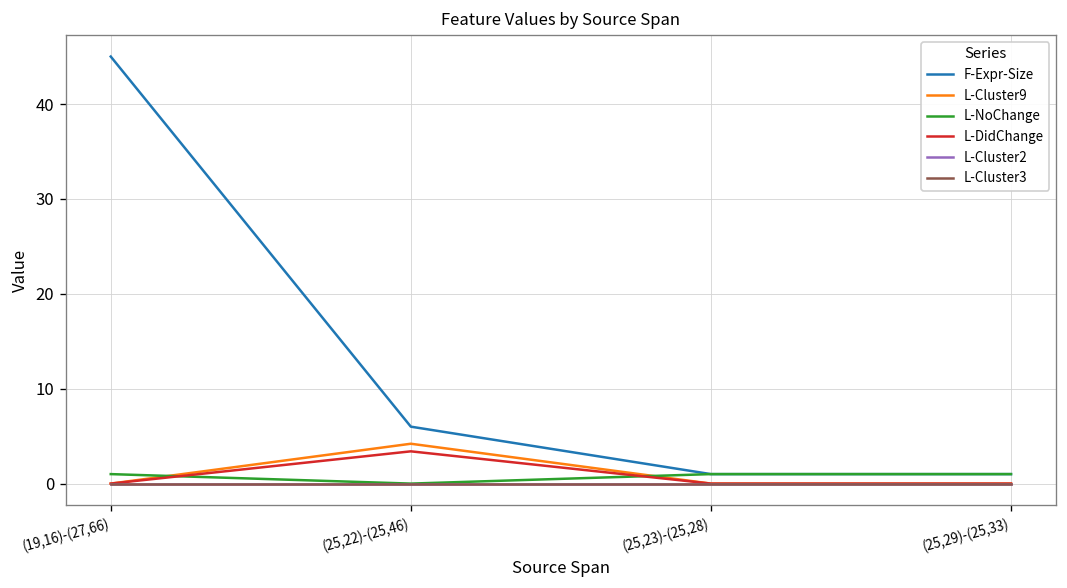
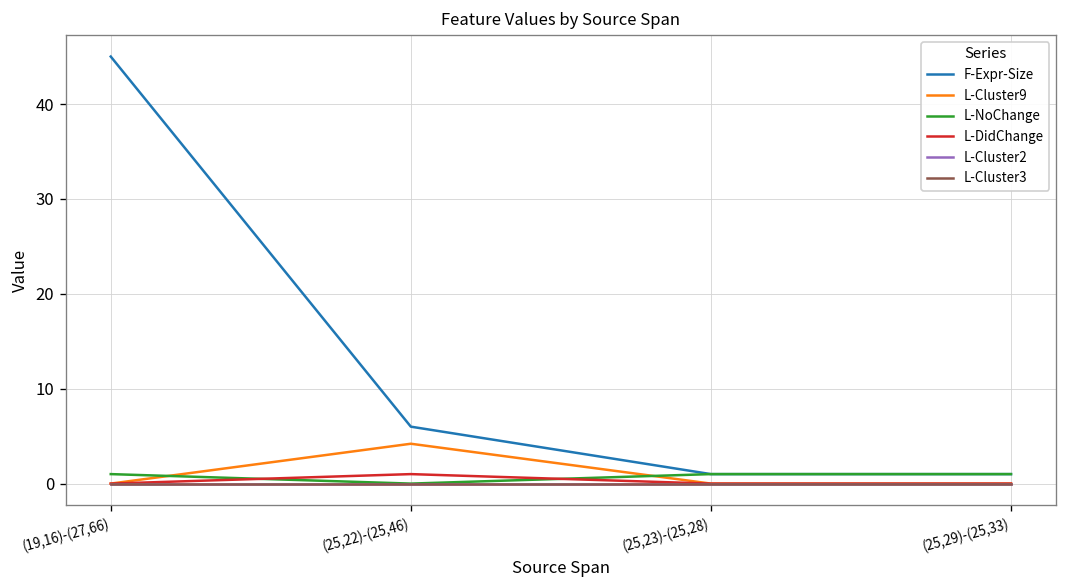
  {
    "F-Expr-Size": {
      "(19,16)-(27,66)": 45,
      "(25,22)-(25,46)": 6
    },
    "L-Cluster9": {
      "(25,22)-(25,46)": 4
    },
    "L-NoChange": {
      "(19,16)-(27,66)": 1
    },
    "L-DidChange": {
-     "(25,22)-(25,46)": 3
+     "(25,22)-(25,46)": 1
    }
  }
